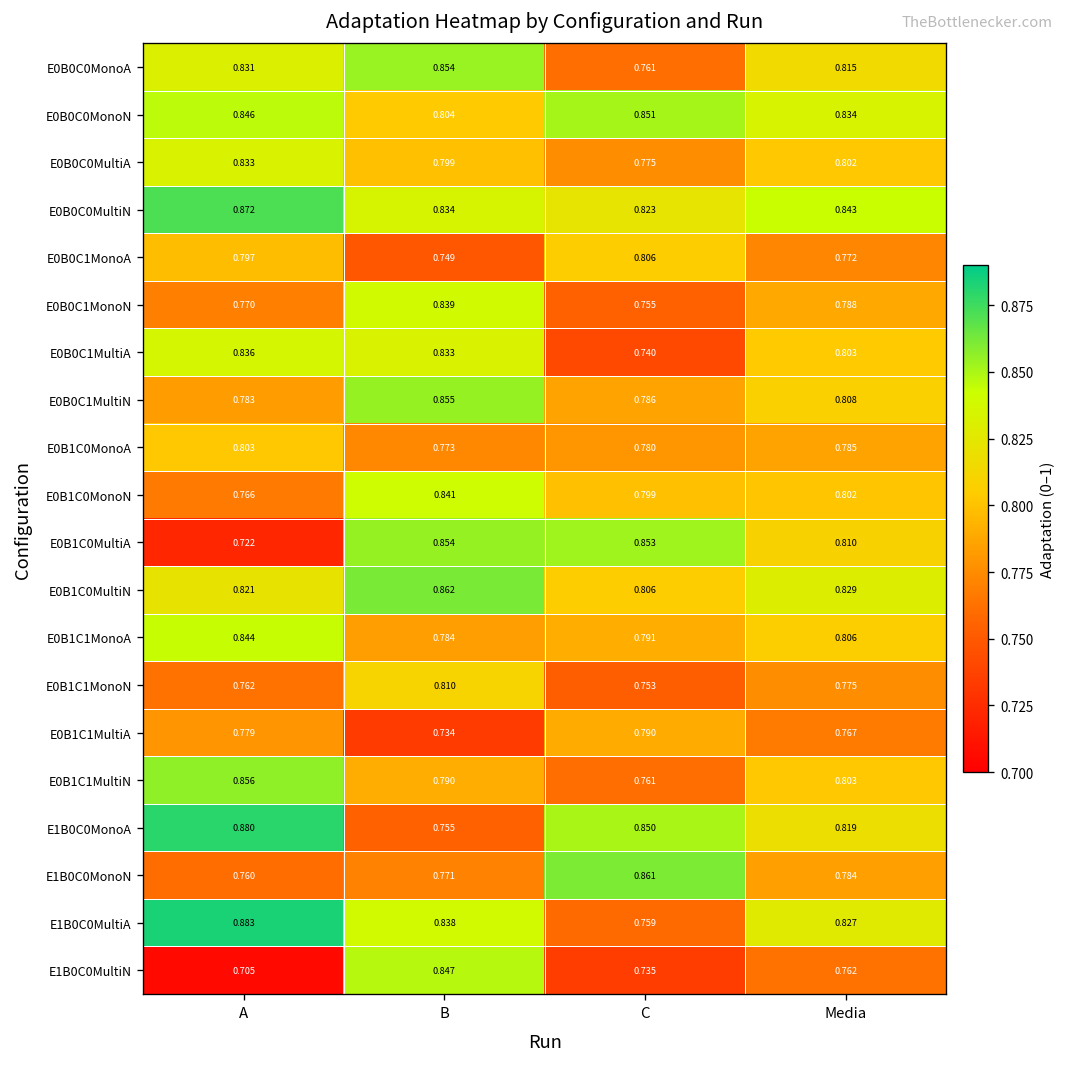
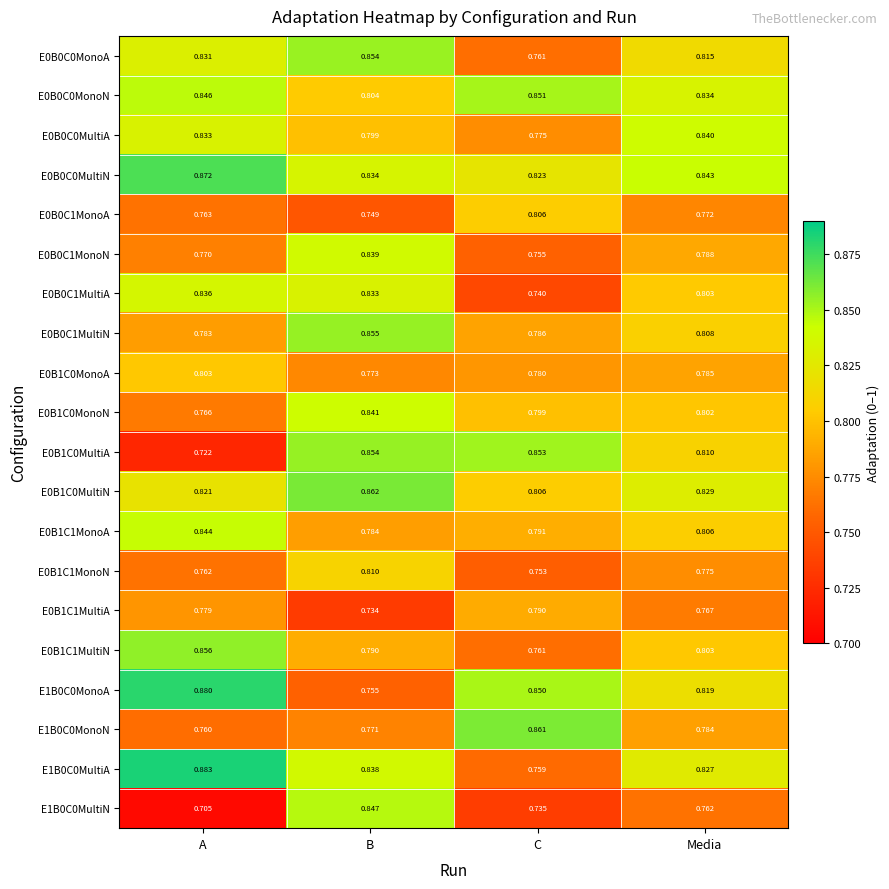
  {
    "E0B0C0MonoA": {
      "A": 0.831,
      "B": 0.854,
      "C": 0.761,
      "Media": 0.815
    },
    "E0B0C0MonoN": {
      "A": 0.846,
      "B": 0.804,
      "C": 0.851,
      "Media": 0.834
    },
    "E0B0C0MultiA": {
      "A": 0.833,
      "B": 0.799,
      "C": 0.775,
-     "Media": 0.802
+     "Media": 0.840
    },
    "E0B0C0MultiN": {
      "A": 0.872,
      "B": 0.834,
      "C": 0.823,
      "Media": 0.843
    },
    "E0B0C1MonoA": {
-     "A": 0.797,
+     "A": 0.763,
      "B": 0.749,
      "C": 0.806,
      "Media": 0.772
    },
    "E0B0C1MonoN": {
      "A": 0.770,
      "B": 0.839,
      "C": 0.755,
      "Media": 0.788
    },
    "E0B0C1MultiA": {
      "A": 0.836,
      "B": 0.833,
      "C": 0.740,
      "Media": 0.803
    },
    "E0B0C1MultiN": {
      "A": 0.783,
      "B": 0.855,
      "C": 0.786,
      "Media": 0.808
    },
    "E0B1C0MonoA": {
      "A": 0.803,
      "B": 0.773,
      "C": 0.780,
      "Media": 0.785
    },
    "E0B1C0MonoN": {
      "A": 0.766,
      "B": 0.841,
      "C": 0.799,
      "Media": 0.802
    },
    "E0B1C0MultiA": {
      "A": 0.722,
      "B": 0.854,
      "C": 0.853,
      "Media": 0.810
    },
    "E0B1C0MultiN": {
      "A": 0.821,
      "B": 0.862,
      "C": 0.806,
      "Media": 0.829
    },
    "E0B1C1MonoA": {
      "A": 0.844,
      "B": 0.784,
      "C": 0.791,
      "Media": 0.806
    },
    "E0B1C1MonoN": {
      "A": 0.762,
      "B": 0.810,
      "C": 0.753,
      "Media": 0.775
    },
    "E0B1C1MultiA": {
      "A": 0.779,
      "B": 0.734,
      "C": 0.790,
      "Media": 0.767
    },
    "E0B1C1MultiN": {
      "A": 0.856,
      "B": 0.790,
      "C": 0.761,
      "Media": 0.803
    },
    "E1B0C0MonoA": {
      "A": 0.880,
      "B": 0.755,
      "C": 0.850,
      "Media": 0.819
    },
    "E1B0C0MonoN": {
      "A": 0.760,
      "B": 0.771,
      "C": 0.861,
      "Media": 0.784
    },
    "E1B0C0MultiA": {
      "A": 0.883,
      "B": 0.838,
      "C": 0.759,
      "Media": 0.827
    },
    "E1B0C0MultiN": {
      "A": 0.705,
      "B": 0.847,
      "C": 0.735,
      "Media": 0.762
    }
  }
